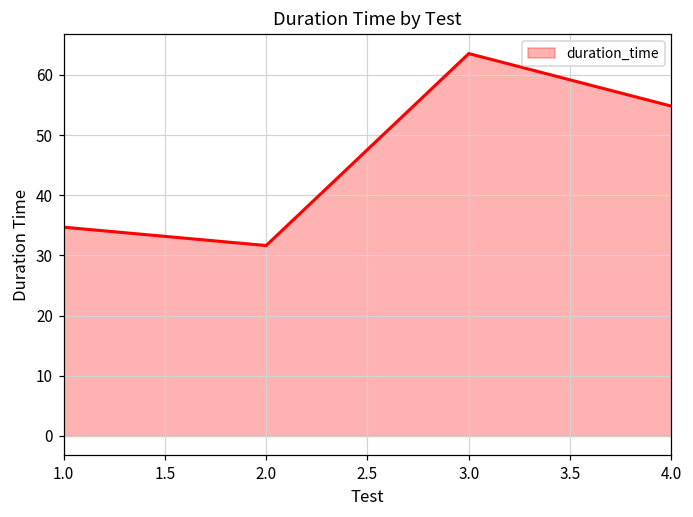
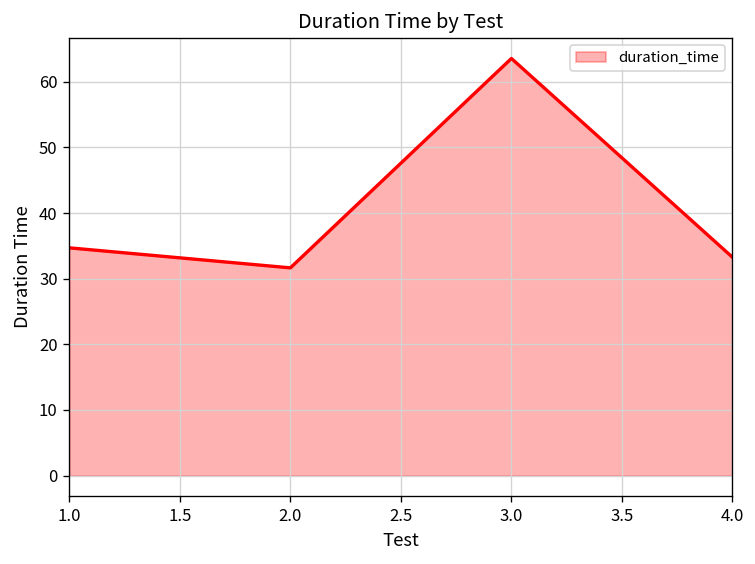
  {
    "1.0": 35,
    "2.0": 32,
    "3.0": 64,
-   "4.0": 55
+   "4.0": 33
  }
